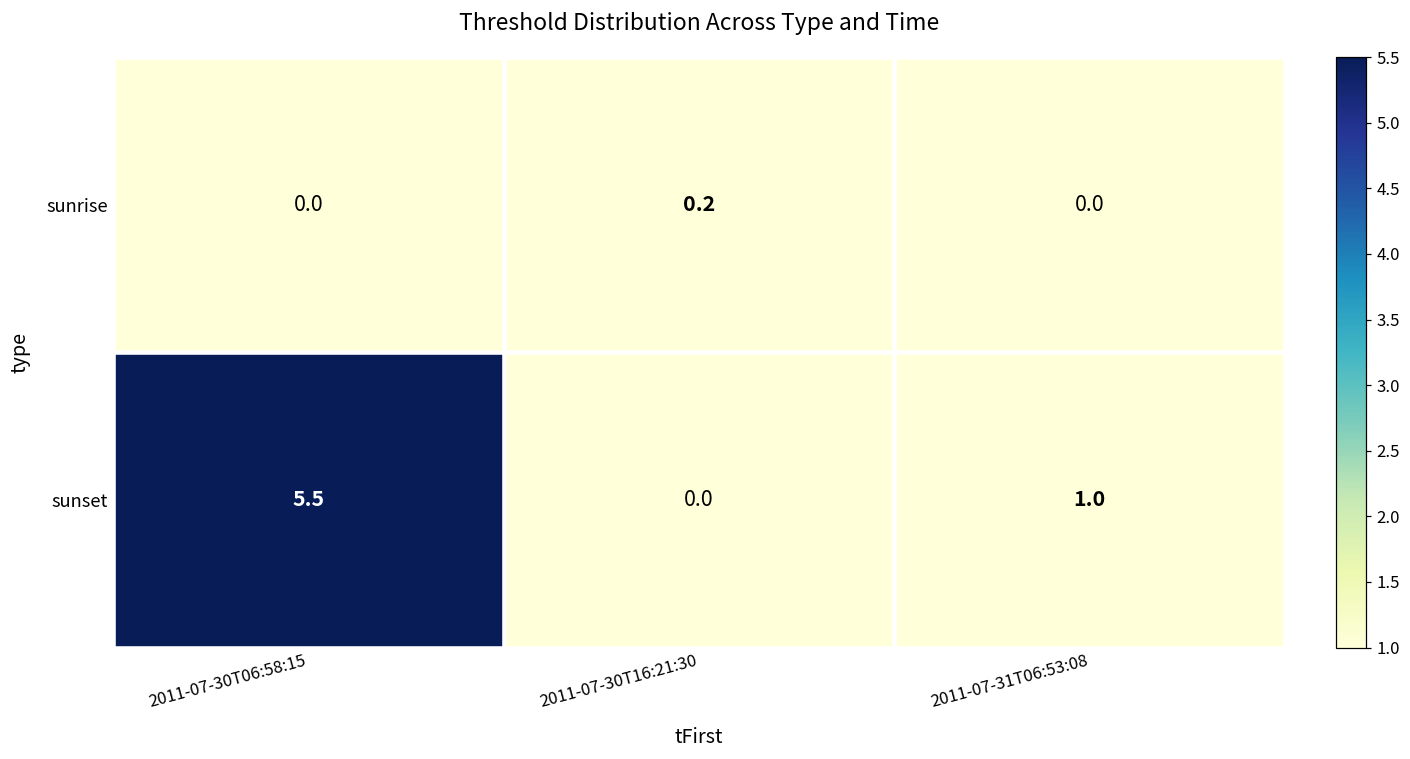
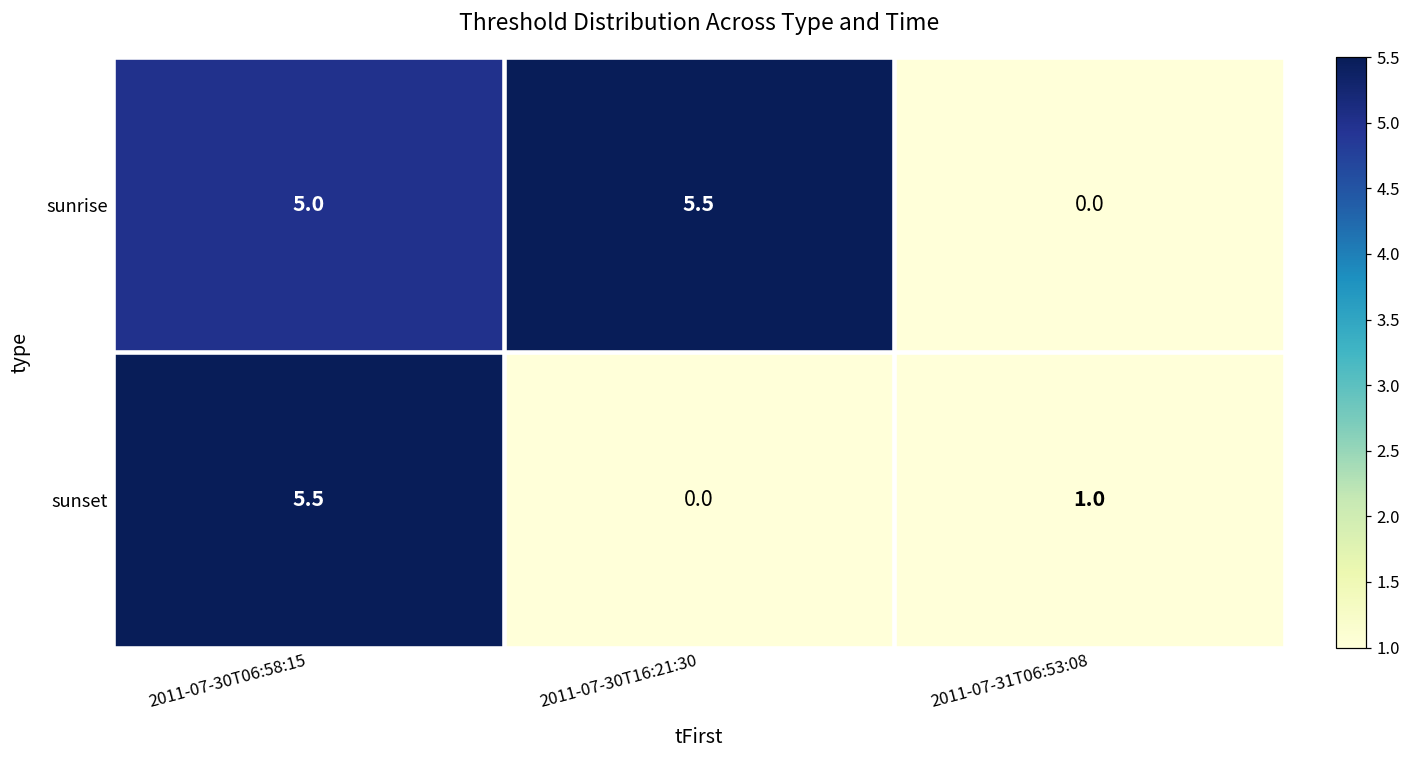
  {
    "sunrise": {
-     "2011-07-30T06:58:15": 0.0,
-     "2011-07-30T16:21:30": 0.2,
+     "2011-07-30T06:58:15": 5.0,
+     "2011-07-30T16:21:30": 5.5,
      "2011-07-31T06:53:08": 0.0
    },
    "sunset": {
      "2011-07-30T06:58:15": 5.5,
      "2011-07-30T16:21:30": 0.0,
      "2011-07-31T06:53:08": 1.0
    }
  }
